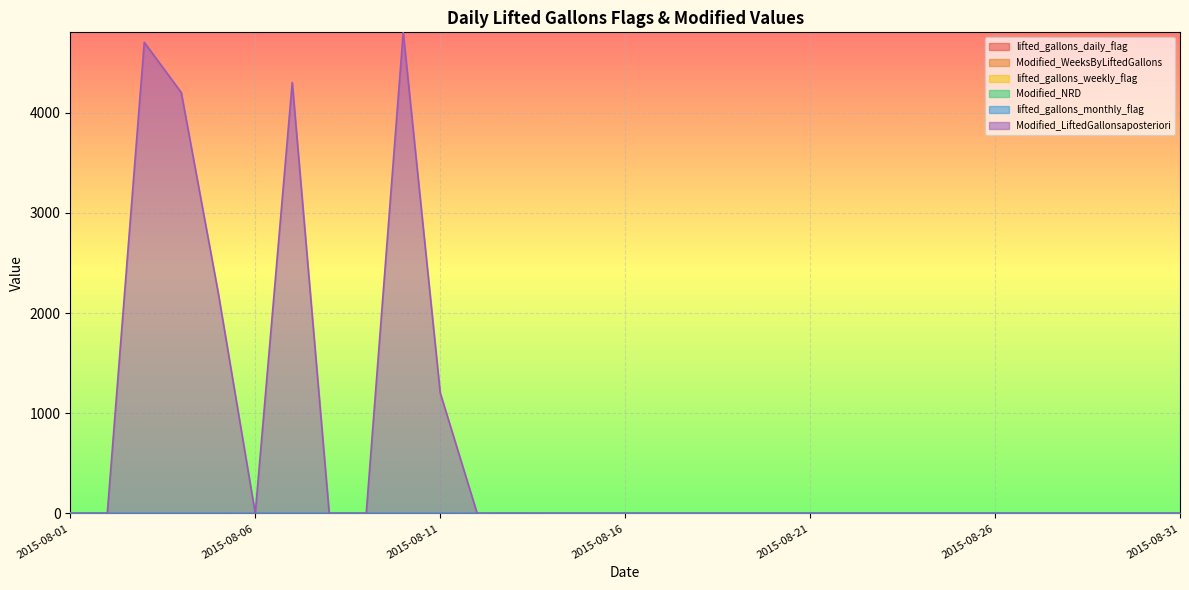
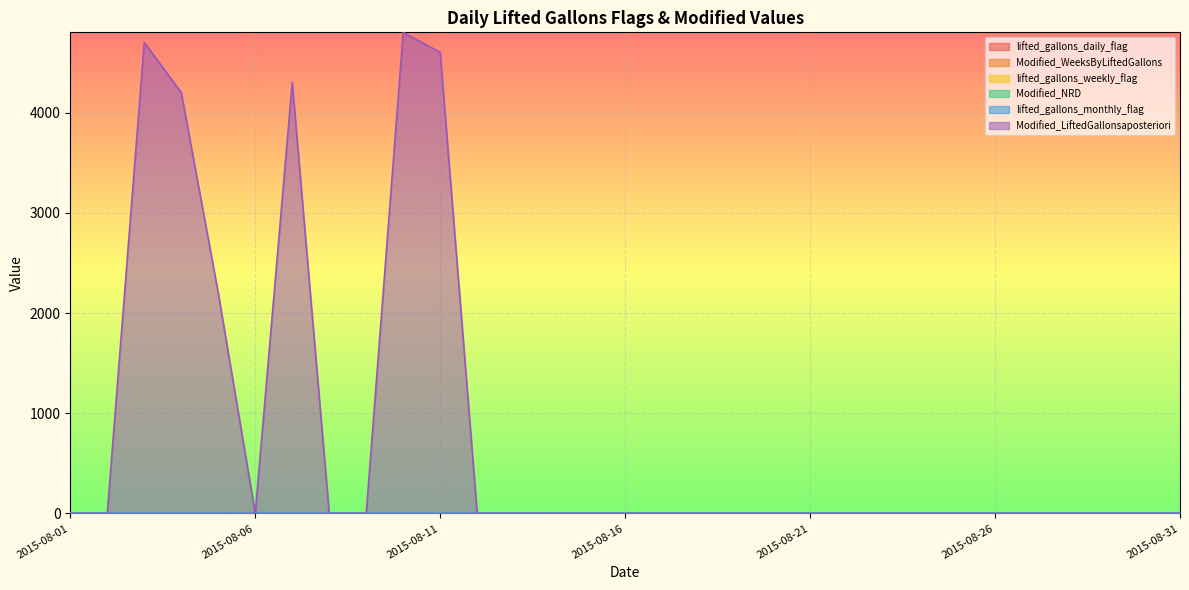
  {
    "Modified_LiftedGallonsaposteriori": {
-     "2015-08-11": 1200
+     "2015-08-11": 4600
    }
  }
